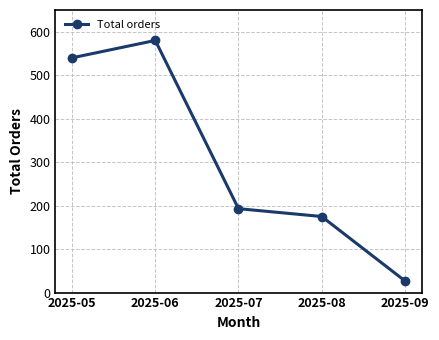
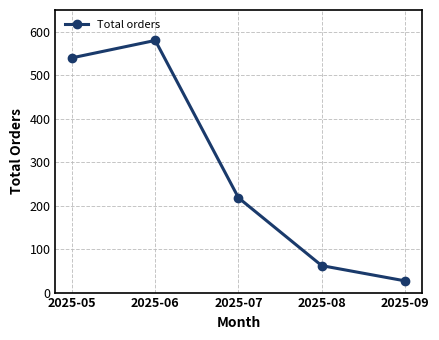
  {
    "2025-05": 540,
    "2025-06": 580,
-   "2025-07": 190,
-   "2025-08": 180,
+   "2025-07": 220,
+   "2025-08": 60,
    "2025-09": 30
  }
